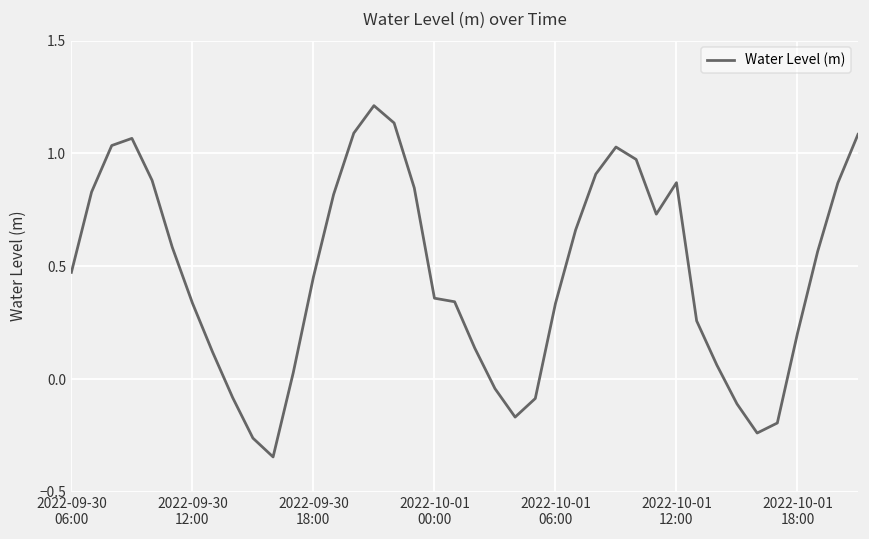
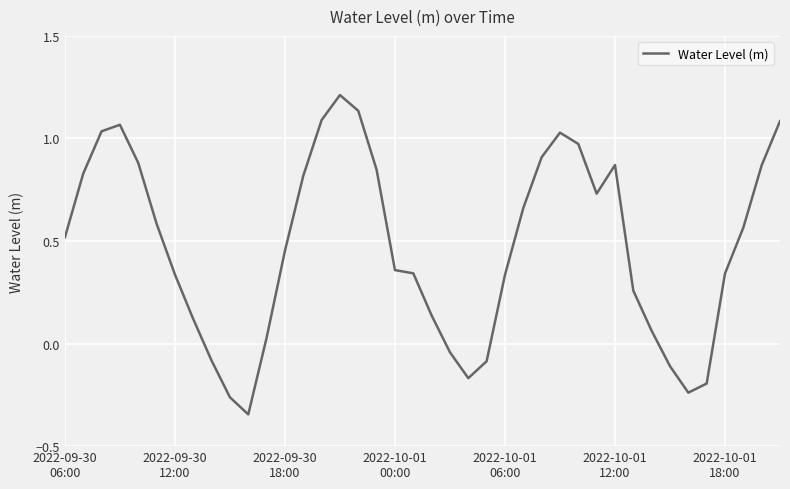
  {
-   "2022-09-30 06:00": 0.47,
+   "2022-09-30 06:00": 0.52,
    "2022-09-30 12:00": 0.34,
    "2022-09-30 18:00": 0.45,
    "2022-10-01 00:00": 0.36,
    "2022-10-01 06:00": 0.33,
    "2022-10-01 12:00": 0.87,
-   "2022-10-01 18:00": 0.20
+   "2022-10-01 18:00": 0.34
  }
